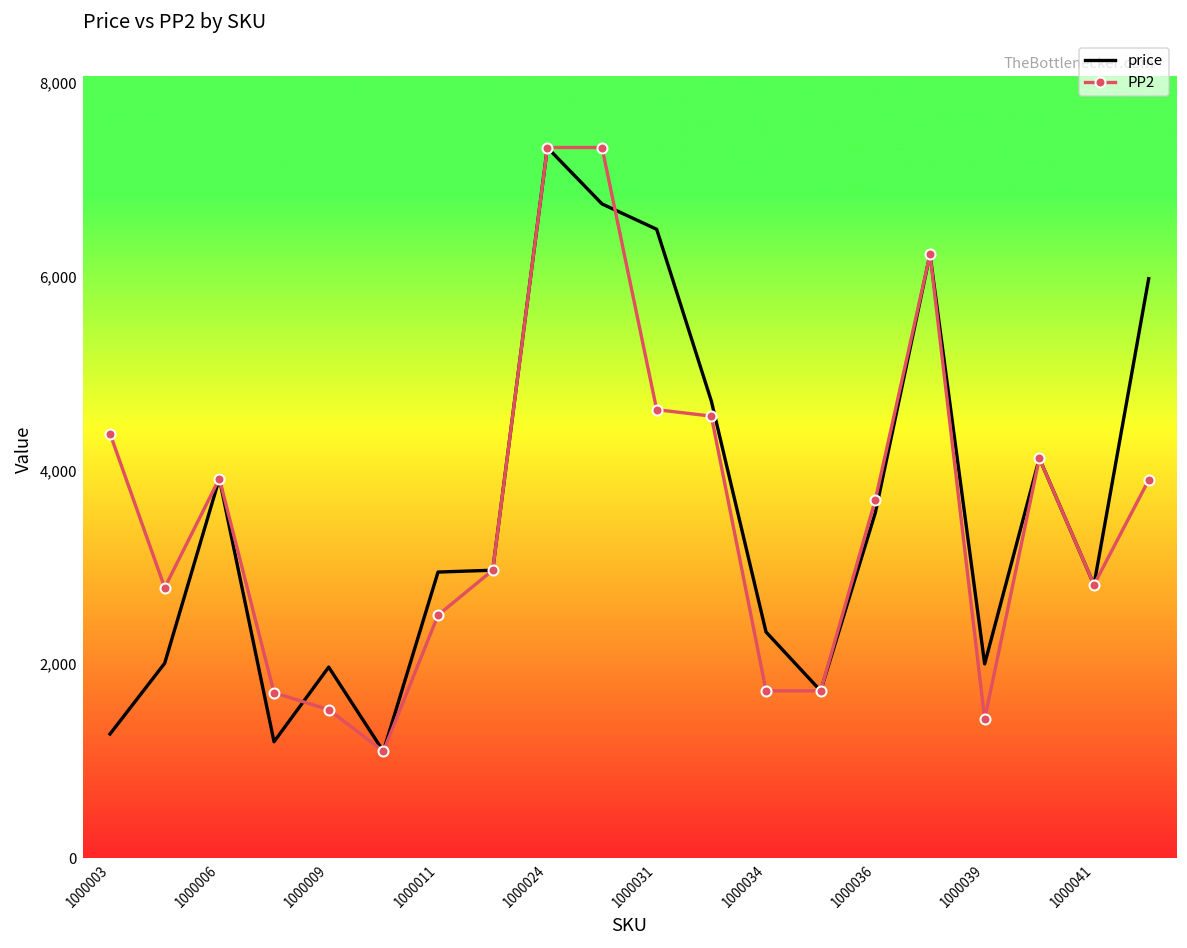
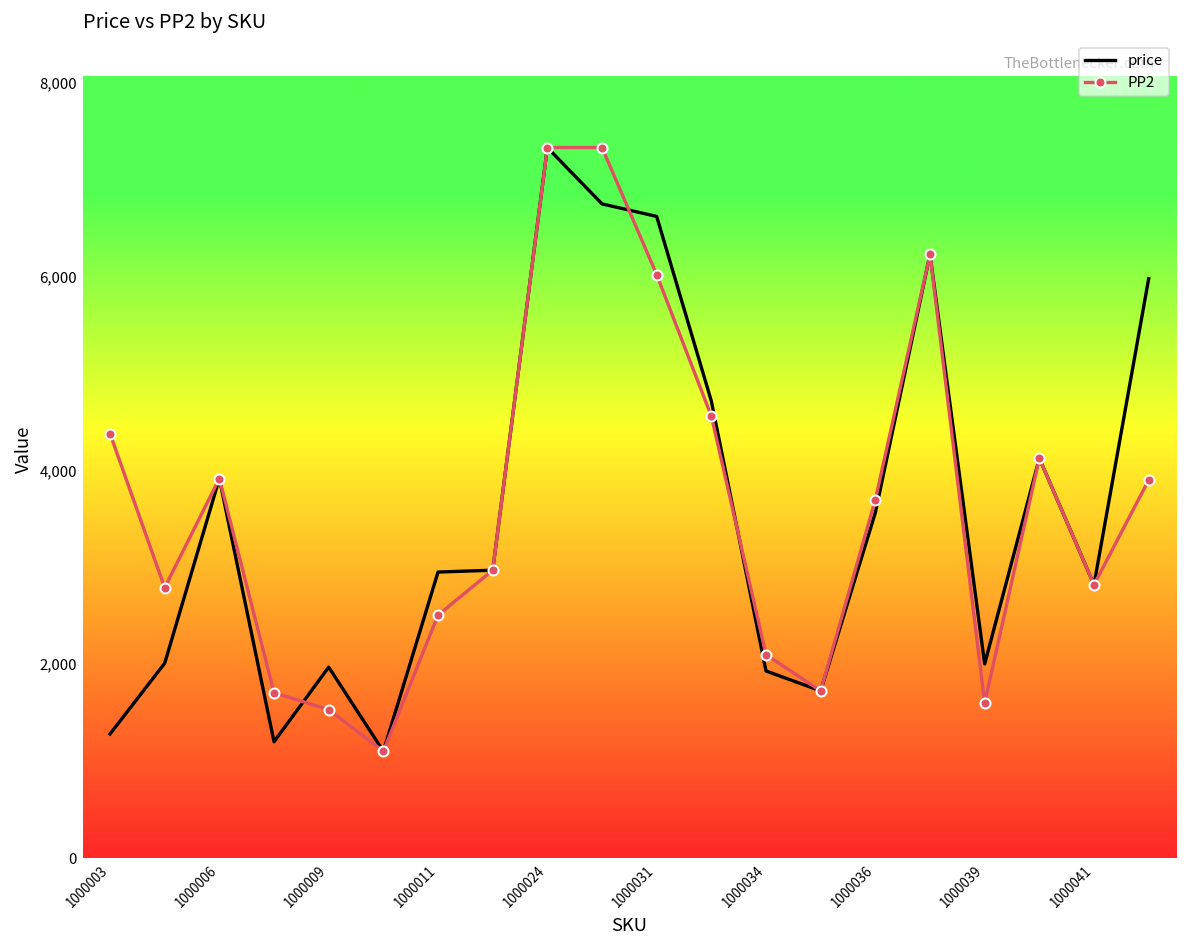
  {
    "price": {
      "1000003": "1,300",
      "1000009": "2,000",
      "1000011": "3,000",
-     "1000031": "6,500",
-     "1000034": "2,300",
+     "1000031": "6,600",
+     "1000034": "1,900",
      "1000036": "3,600",
      "1000039": "2,000"
    },
    "PP2": {
      "1000003": "4,400",
      "1000009": "1,500",
      "1000011": "2,500",
-     "1000031": "4,600",
-     "1000034": "1,700",
+     "1000031": "6,000",
+     "1000034": "2,100",
      "1000036": "3,700",
-     "1000039": "1,400"
+     "1000039": "1,600"
    }
  }
